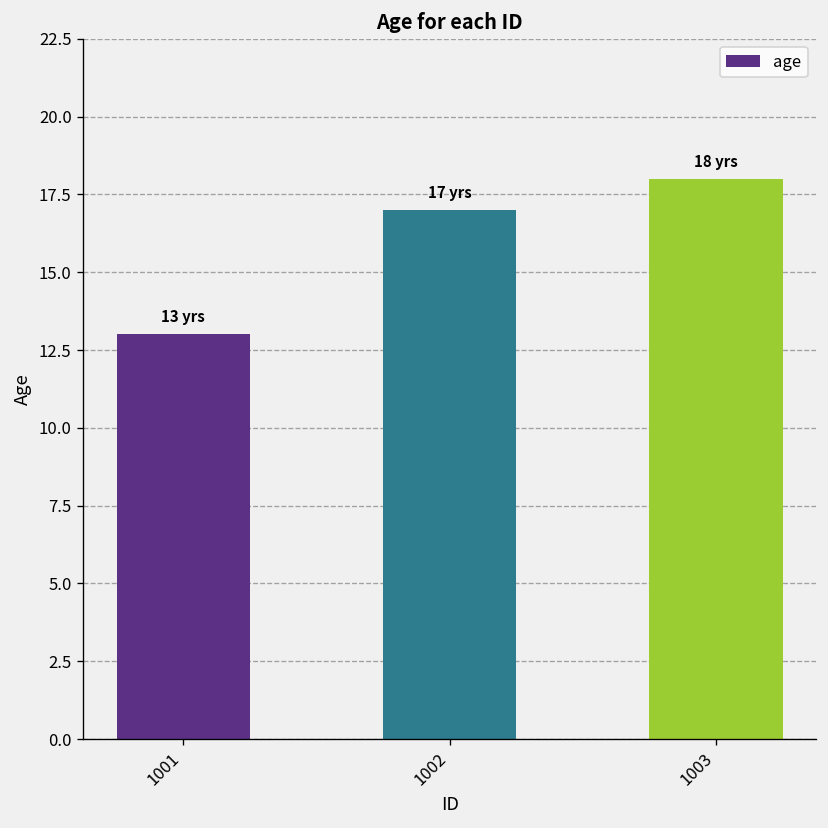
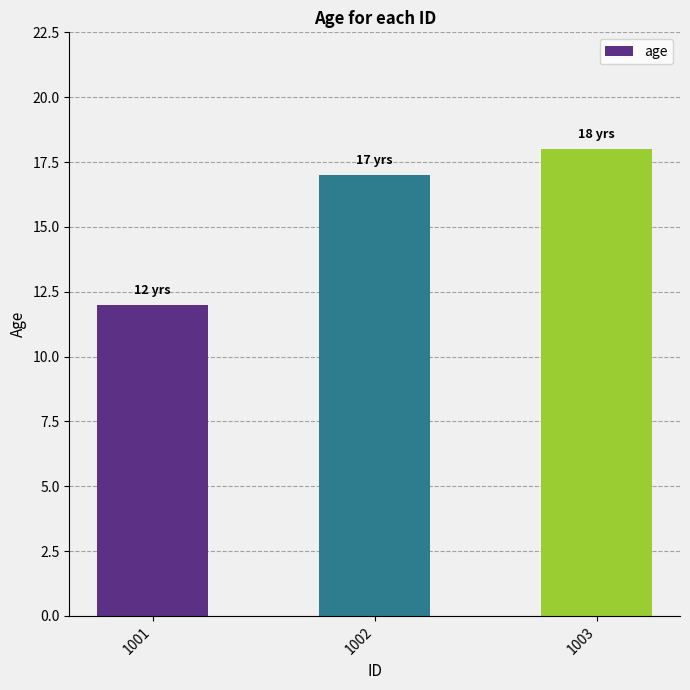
  {
-   "1001": 13,
+   "1001": 12,
    "1002": 17,
    "1003": 18
  }
